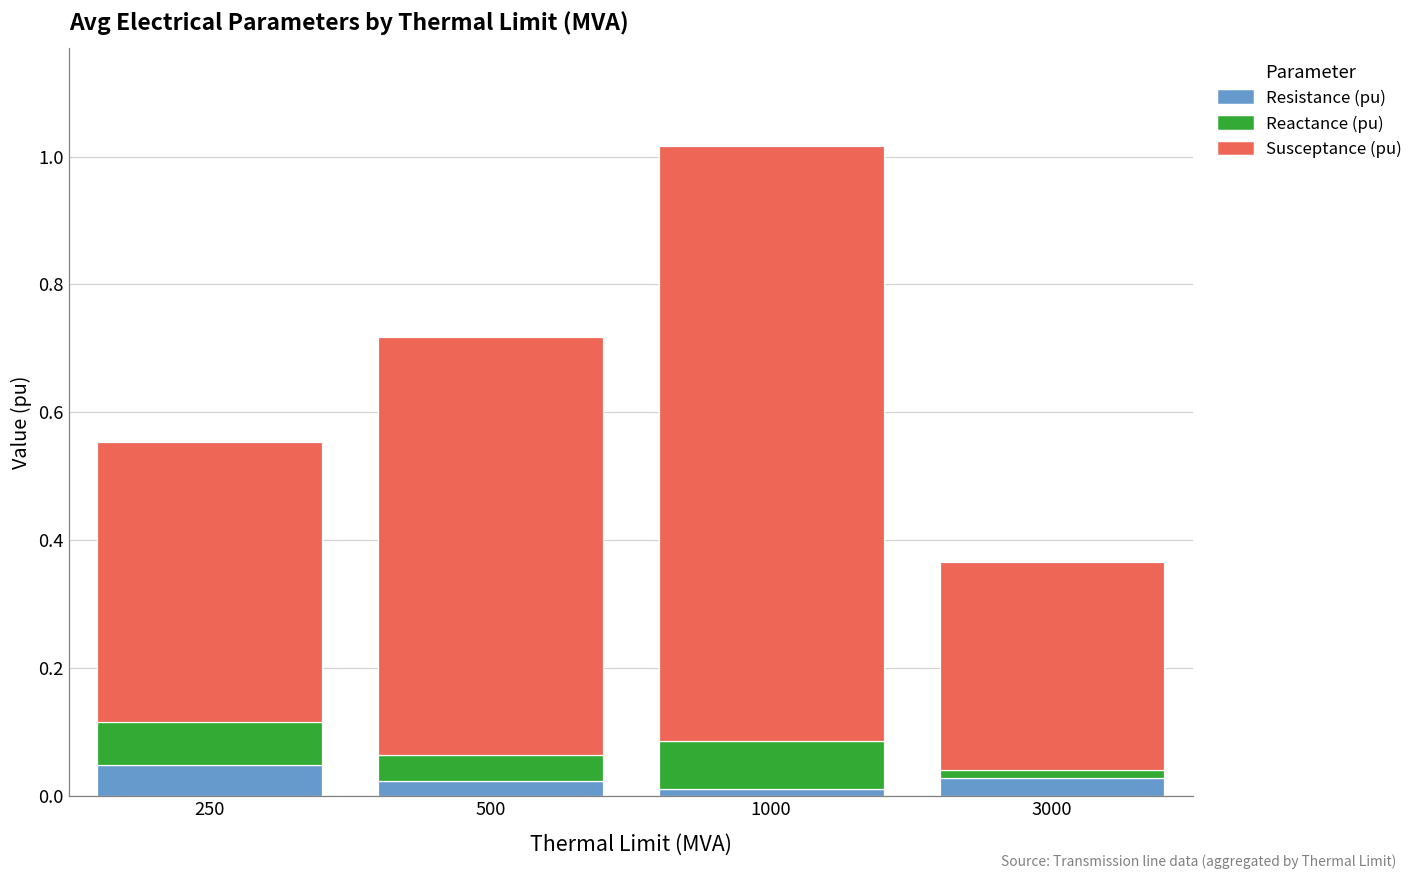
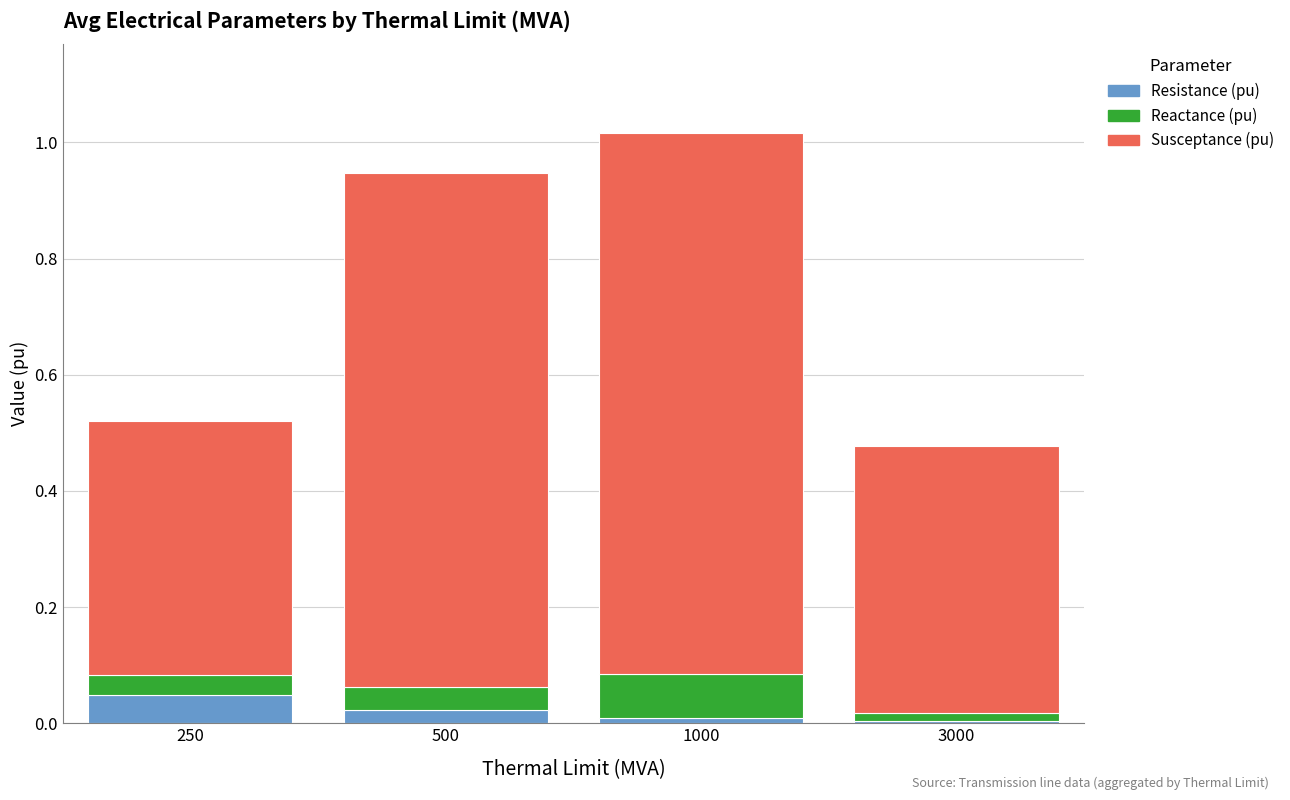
  {
    "Resistance (pu)": {
      "250": 0.05,
      "500": 0.02,
      "1000": 0.01,
-     "3000": 0.03
+     "3000": 0.00
    },
    "Reactance (pu)": {
-     "250": 0.07,
+     "250": 0.04,
      "500": 0.04,
      "1000": 0.08,
      "3000": 0.01
    },
    "Susceptance (pu)": {
      "250": 0.44,
-     "500": 0.66,
+     "500": 0.88,
      "1000": 0.93,
-     "3000": 0.33
+     "3000": 0.46
    }
  }
